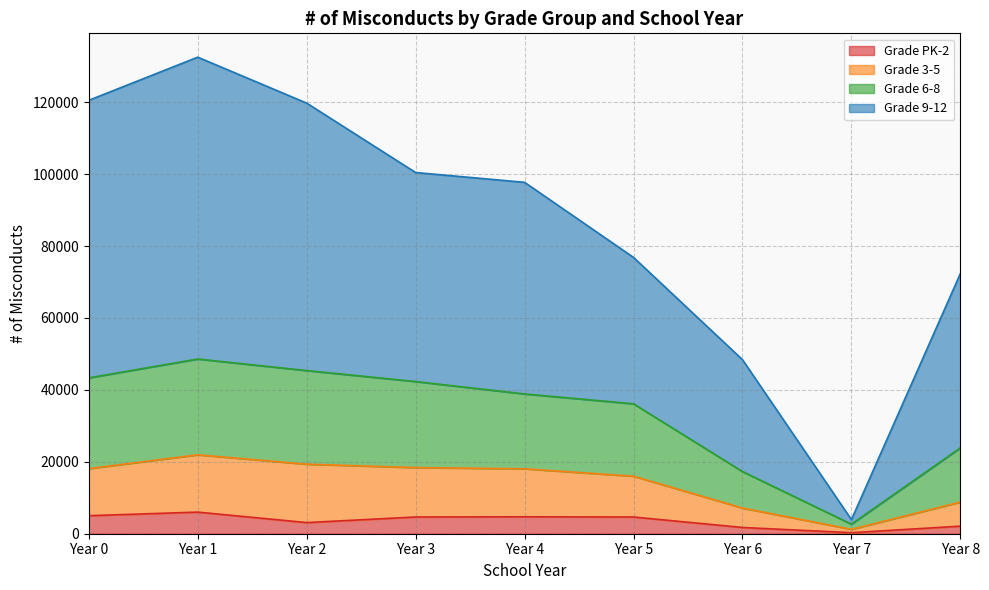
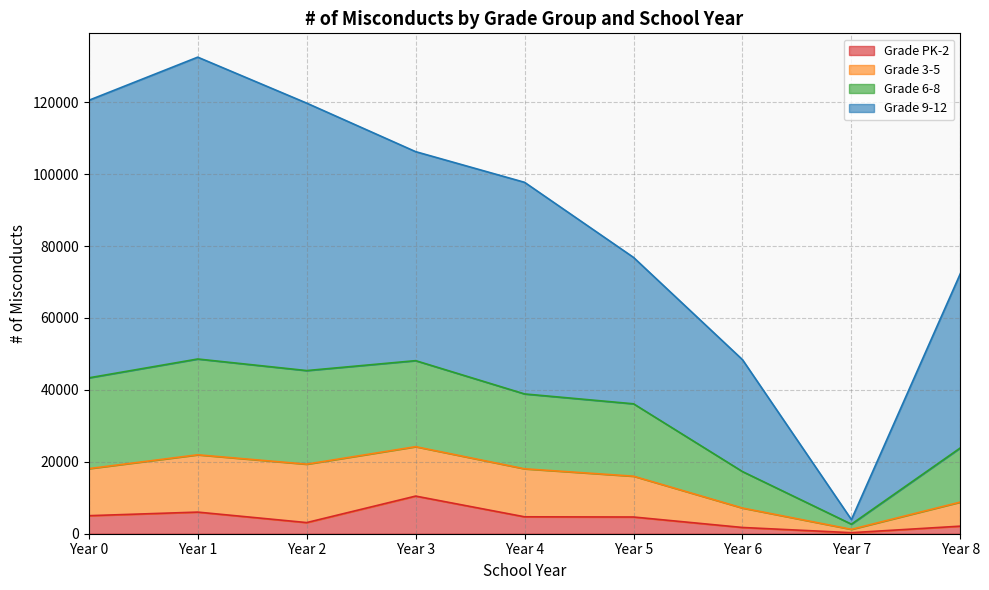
  {
    "Grade PK-2": {
      "Year 0": 5000,
      "Year 1": 6000,
      "Year 2": 3000,
-     "Year 3": 5000,
+     "Year 3": 10000,
      "Year 4": 5000,
      "Year 5": 5000,
      "Year 6": 2000,
      "Year 7": 0,
      "Year 8": 2000
    },
    "Grade 3-5": {
      "Year 0": 13000,
      "Year 1": 16000,
      "Year 2": 16000,
      "Year 3": 14000,
      "Year 4": 13000,
      "Year 5": 11000,
      "Year 6": 5000,
      "Year 7": 1000,
      "Year 8": 7000
    },
    "Grade 6-8": {
      "Year 0": 25000,
      "Year 1": 27000,
      "Year 2": 26000,
      "Year 3": 24000,
      "Year 4": 21000,
      "Year 5": 20000,
      "Year 6": 10000,
      "Year 7": 1000,
      "Year 8": 15000
    },
    "Grade 9-12": {
      "Year 0": 77000,
      "Year 1": 84000,
      "Year 2": 74000,
      "Year 3": 58000,
      "Year 4": 59000,
      "Year 5": 41000,
      "Year 6": 31000,
      "Year 7": 1000,
      "Year 8": 48000
    }
  }
